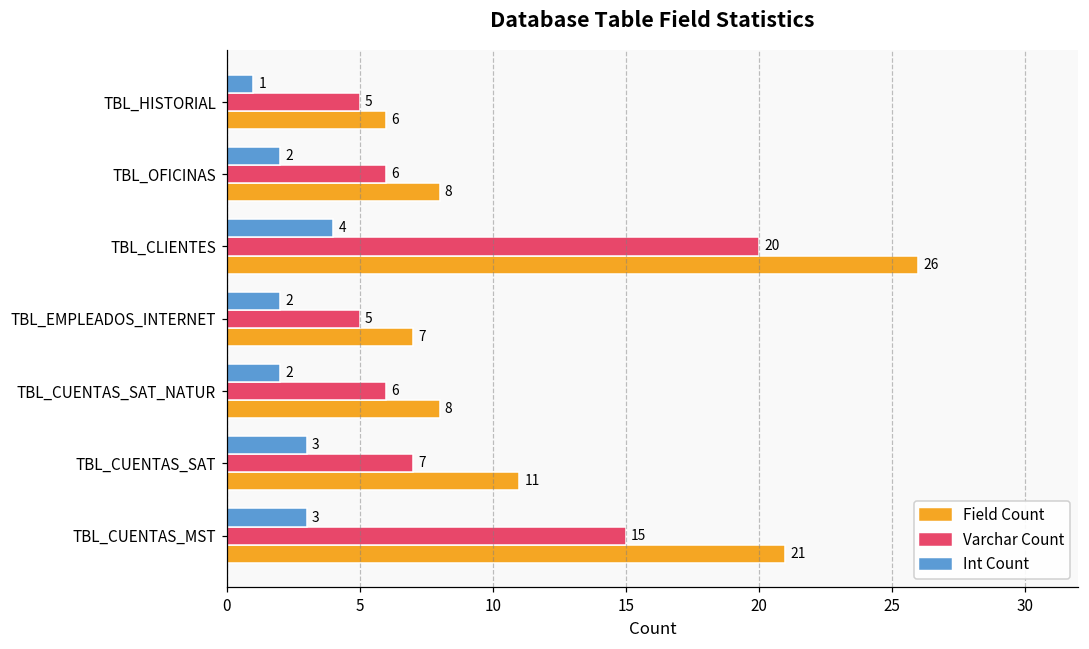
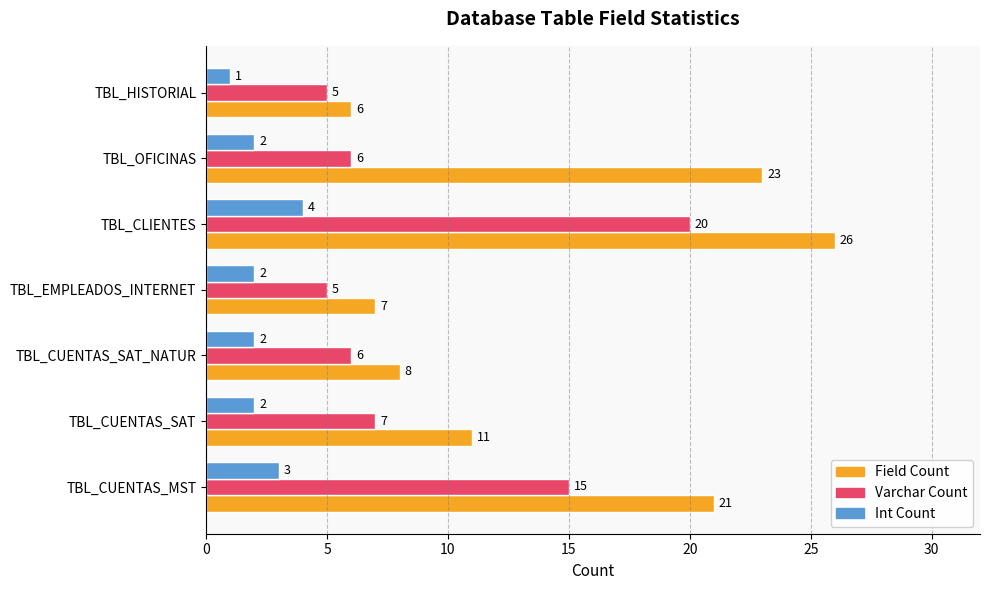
  {
    "Field Count": {
      "TBL_HISTORIAL": 6,
-     "TBL_OFICINAS": 8,
+     "TBL_OFICINAS": 23,
      "TBL_CLIENTES": 26,
      "TBL_EMPLEADOS_INTERNET": 7,
      "TBL_CUENTAS_SAT_NATUR": 8,
      "TBL_CUENTAS_SAT": 11,
      "TBL_CUENTAS_MST": 21
    },
    "Varchar Count": {
      "TBL_HISTORIAL": 5,
      "TBL_OFICINAS": 6,
      "TBL_CLIENTES": 20,
      "TBL_EMPLEADOS_INTERNET": 5,
      "TBL_CUENTAS_SAT_NATUR": 6,
      "TBL_CUENTAS_SAT": 7,
      "TBL_CUENTAS_MST": 15
    },
    "Int Count": {
      "TBL_HISTORIAL": 1,
      "TBL_OFICINAS": 2,
      "TBL_CLIENTES": 4,
      "TBL_EMPLEADOS_INTERNET": 2,
      "TBL_CUENTAS_SAT_NATUR": 2,
-     "TBL_CUENTAS_SAT": 3,
+     "TBL_CUENTAS_SAT": 2,
      "TBL_CUENTAS_MST": 3
    }
  }
